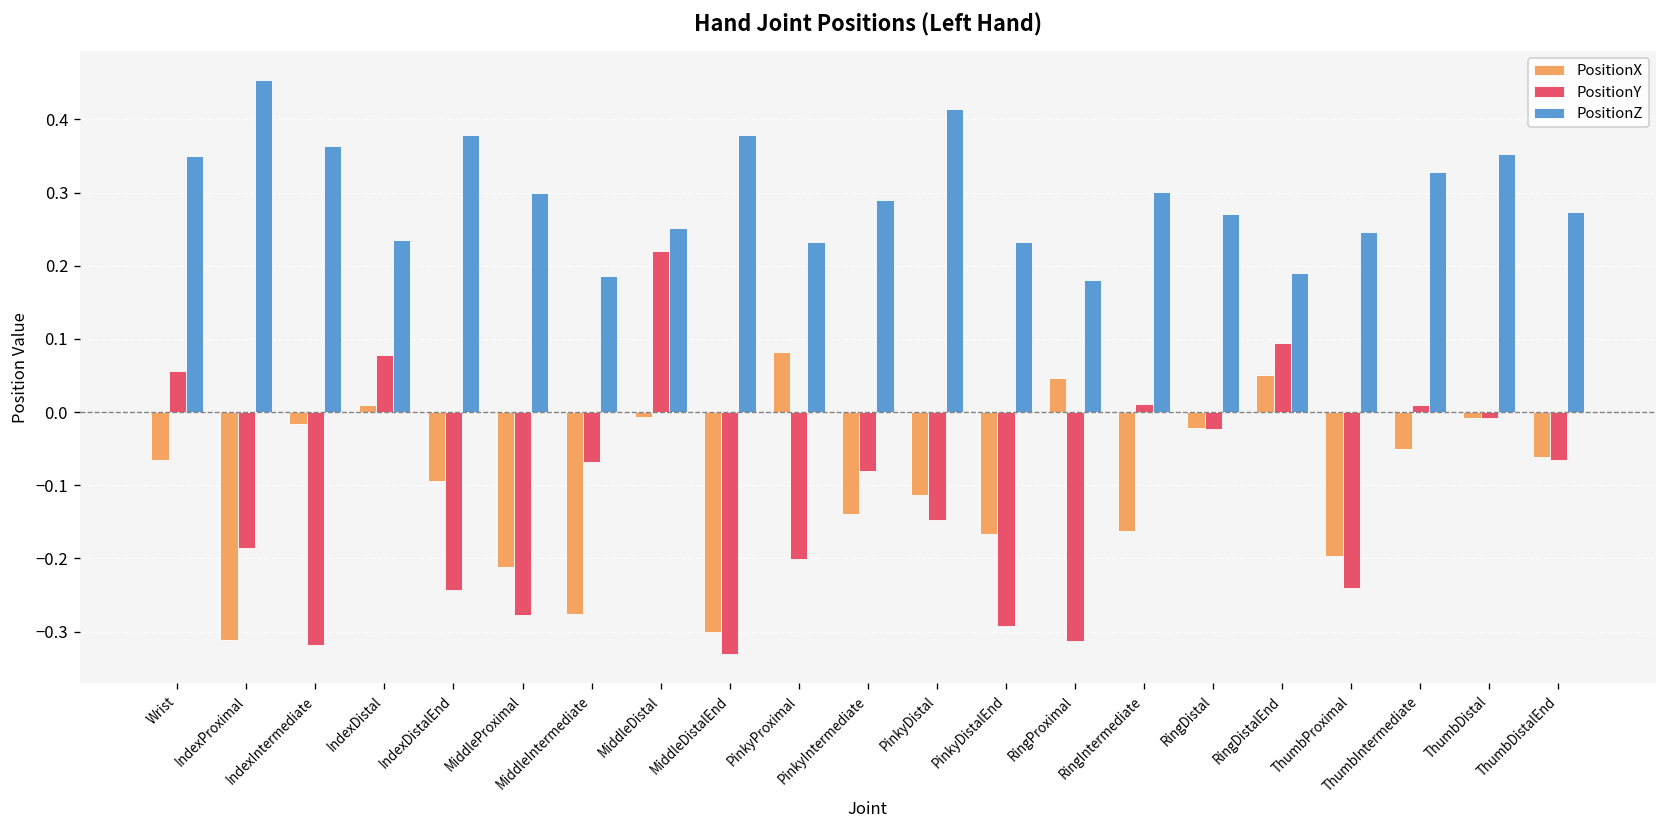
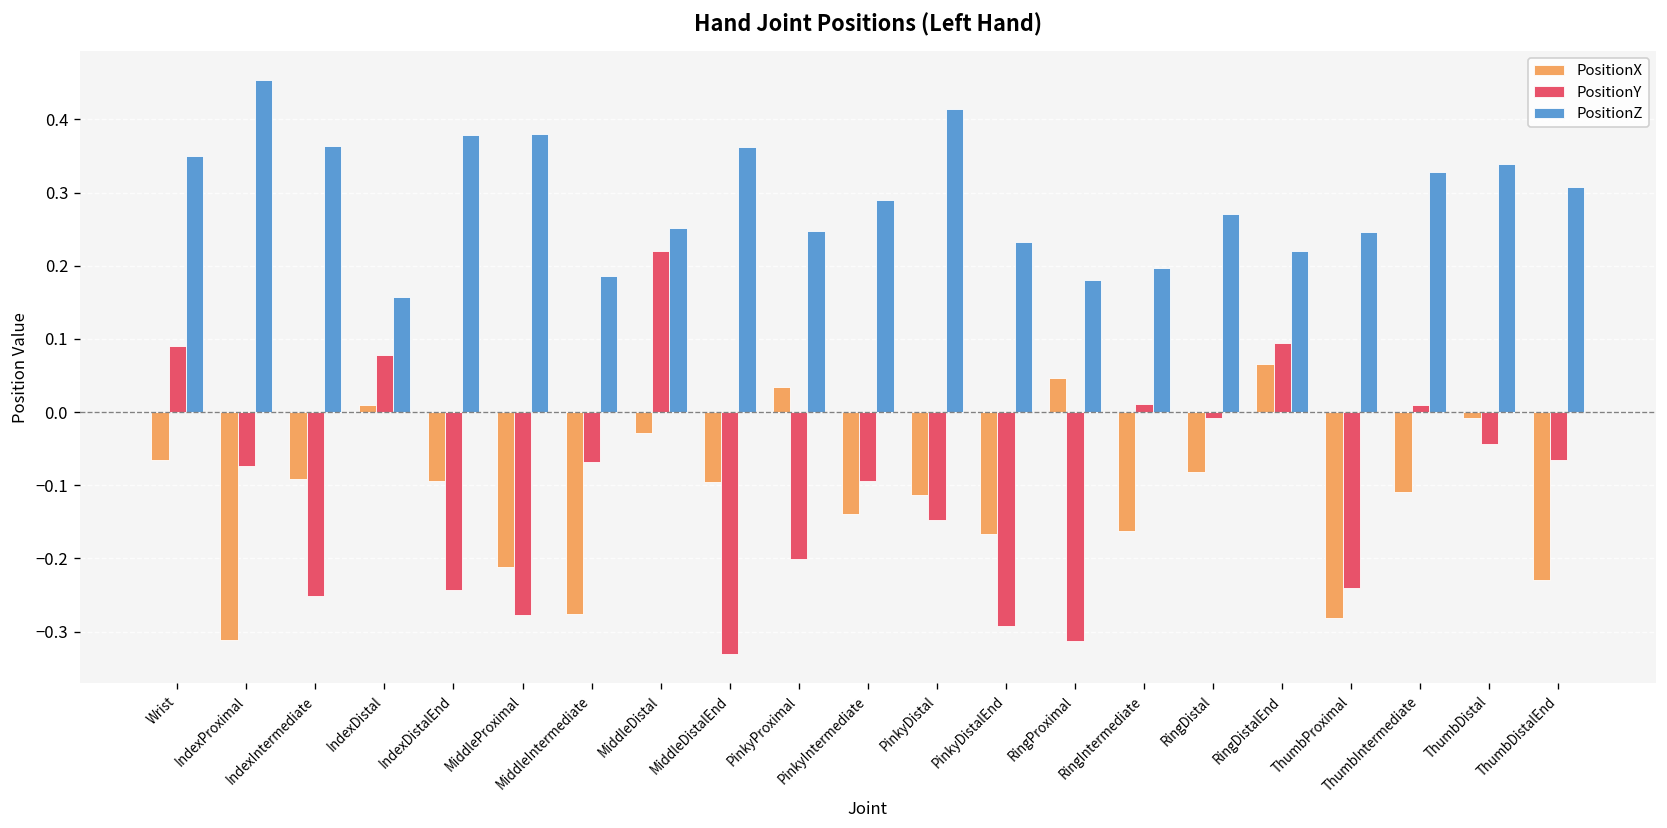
  {
    "PositionX": {
      "Wrist": -0.07,
      "IndexProximal": -0.31,
-     "IndexIntermediate": -0.02,
+     "IndexIntermediate": -0.09,
      "IndexDistal": 0.01,
      "IndexDistalEnd": -0.09,
      "MiddleProximal": -0.21,
      "MiddleIntermediate": -0.28,
-     "MiddleDistal": -0.01,
-     "MiddleDistalEnd": -0.30,
-     "PinkyProximal": 0.08,
+     "MiddleDistal": -0.03,
+     "MiddleDistalEnd": -0.10,
+     "PinkyProximal": 0.03,
      "PinkyIntermediate": -0.14,
      "PinkyDistal": -0.11,
      "PinkyDistalEnd": -0.17,
      "RingProximal": 0.05,
      "RingIntermediate": -0.16,
-     "RingDistal": -0.02,
-     "RingDistalEnd": 0.05,
-     "ThumbProximal": -0.20,
-     "ThumbIntermediate": -0.05,
+     "RingDistal": -0.08,
+     "RingDistalEnd": 0.07,
+     "ThumbProximal": -0.28,
+     "ThumbIntermediate": -0.11,
      "ThumbDistal": -0.01,
-     "ThumbDistalEnd": -0.06
+     "ThumbDistalEnd": -0.23
    },
    "PositionY": {
-     "Wrist": 0.06,
-     "IndexProximal": -0.19,
-     "IndexIntermediate": -0.32,
+     "Wrist": 0.09,
+     "IndexProximal": -0.07,
+     "IndexIntermediate": -0.25,
      "IndexDistal": 0.08,
      "IndexDistalEnd": -0.24,
      "MiddleProximal": -0.28,
      "MiddleIntermediate": -0.07,
      "MiddleDistal": 0.22,
      "MiddleDistalEnd": -0.33,
      "PinkyProximal": -0.20,
-     "PinkyIntermediate": -0.08,
+     "PinkyIntermediate": -0.09,
      "PinkyDistal": -0.15,
      "PinkyDistalEnd": -0.29,
      "RingProximal": -0.31,
      "RingIntermediate": 0.01,
-     "RingDistal": -0.02,
+     "RingDistal": -0.01,
      "RingDistalEnd": 0.09,
      "ThumbProximal": -0.24,
      "ThumbIntermediate": 0.01,
-     "ThumbDistal": -0.01,
+     "ThumbDistal": -0.04,
      "ThumbDistalEnd": -0.07
    },
    "PositionZ": {
      "Wrist": 0.35,
      "IndexProximal": 0.45,
      "IndexIntermediate": 0.36,
-     "IndexDistal": 0.24,
+     "IndexDistal": 0.16,
      "IndexDistalEnd": 0.38,
-     "MiddleProximal": 0.30,
+     "MiddleProximal": 0.38,
      "MiddleIntermediate": 0.19,
      "MiddleDistal": 0.25,
-     "MiddleDistalEnd": 0.38,
-     "PinkyProximal": 0.23,
+     "MiddleDistalEnd": 0.36,
+     "PinkyProximal": 0.25,
      "PinkyIntermediate": 0.29,
      "PinkyDistal": 0.41,
      "PinkyDistalEnd": 0.23,
      "RingProximal": 0.18,
-     "RingIntermediate": 0.30,
+     "RingIntermediate": 0.20,
      "RingDistal": 0.27,
-     "RingDistalEnd": 0.19,
+     "RingDistalEnd": 0.22,
      "ThumbProximal": 0.25,
      "ThumbIntermediate": 0.33,
-     "ThumbDistal": 0.35,
-     "ThumbDistalEnd": 0.27
+     "ThumbDistal": 0.34,
+     "ThumbDistalEnd": 0.31
    }
  }
